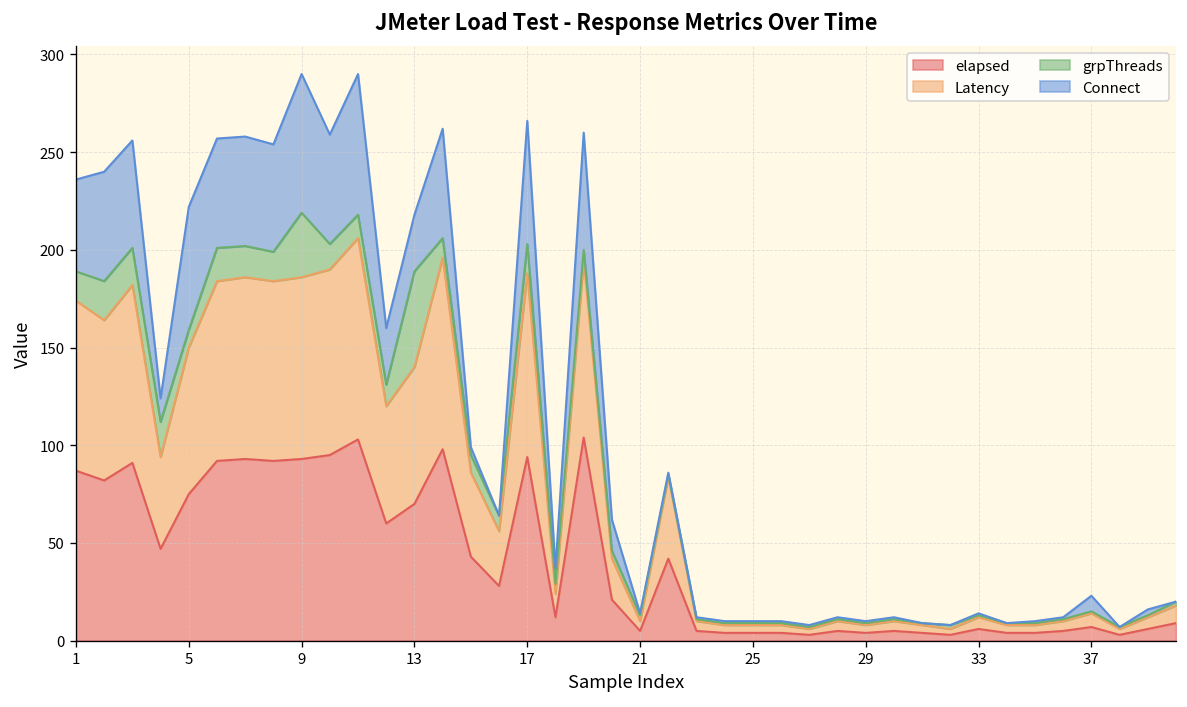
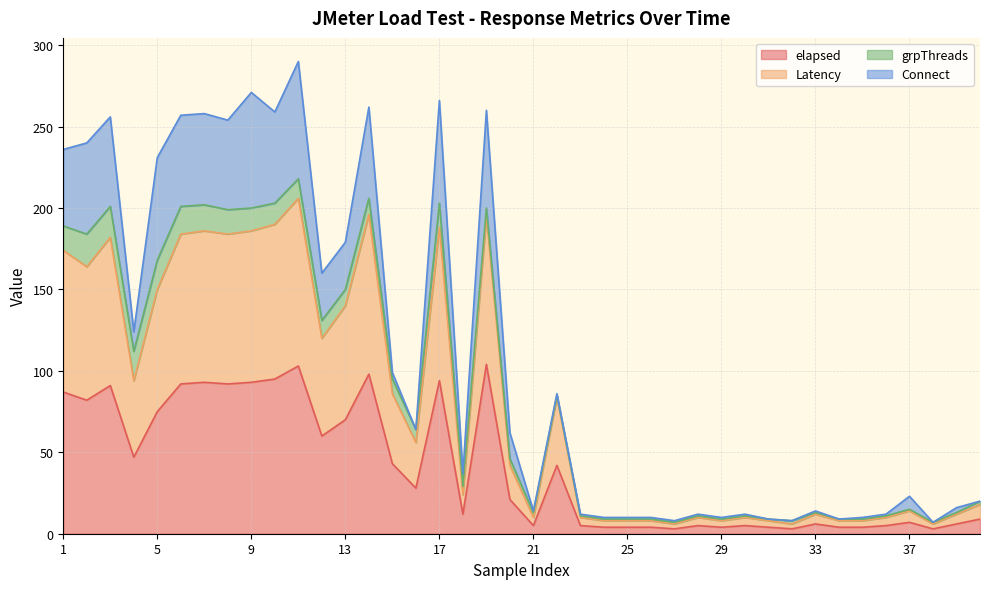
  {
    "grpThreads": {
      "1": 15,
-     "5": 9,
-     "9": 33,
-     "13": 49,
+     "5": 18,
+     "9": 14,
+     "13": 10,
      "17": 15
    },
    "Connect": {
      "1": 47,
      "5": 63,
      "9": 71,
      "13": 29,
      "17": 63,
      "37": 8
    }
  }
